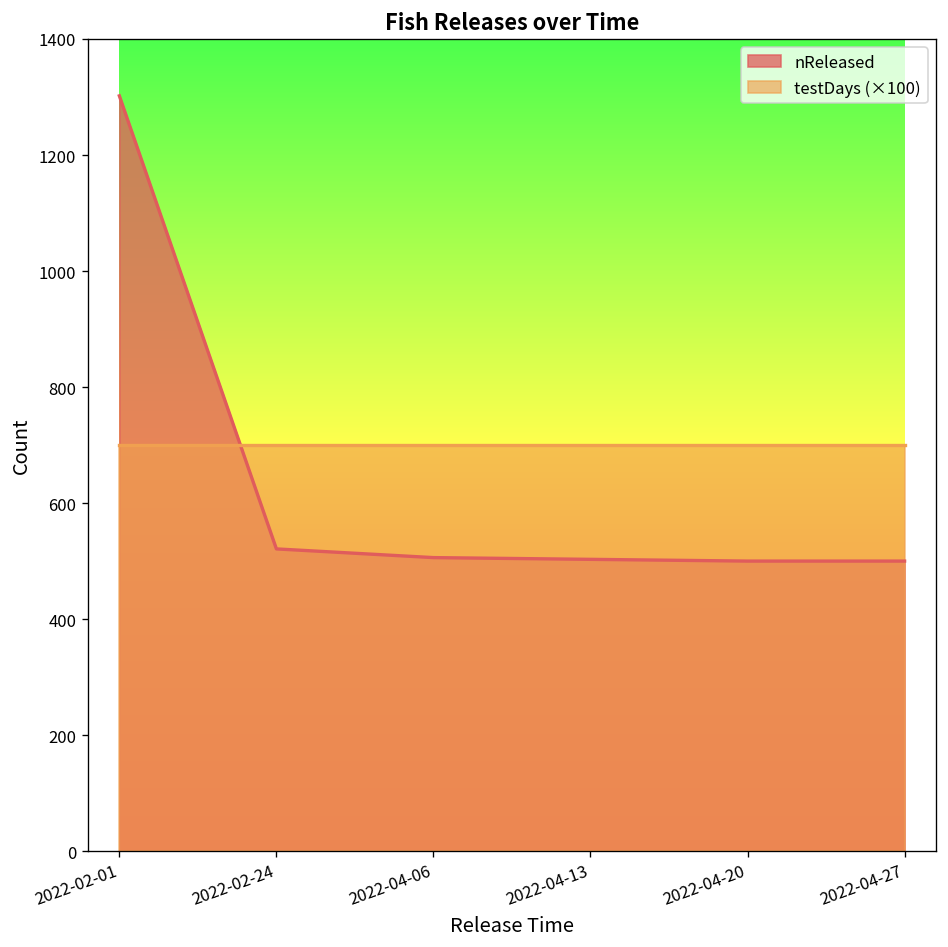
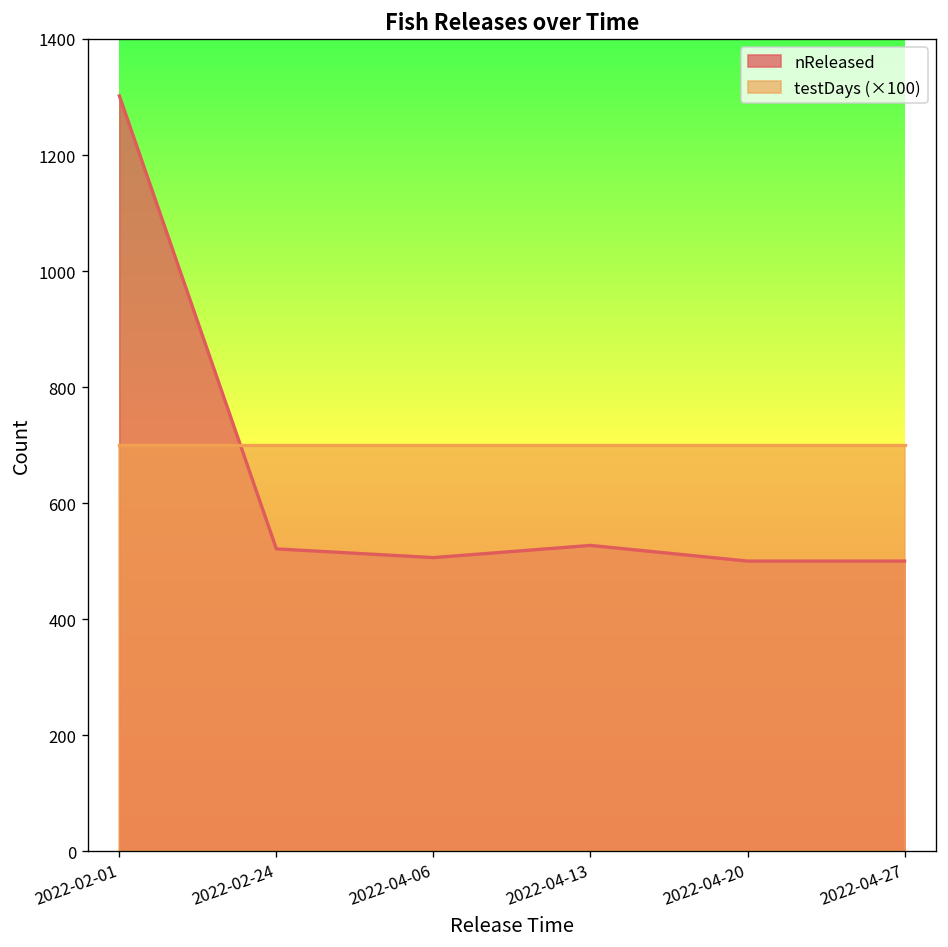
  {
    "nReleased": {
      "2022-02-01": 1300,
      "2022-02-24": 520,
      "2022-04-06": 510,
-     "2022-04-13": 500,
+     "2022-04-13": 530,
      "2022-04-20": 500,
      "2022-04-27": 500
    },
    "testDays (×100)": {
      "2022-02-01": 700,
      "2022-02-24": 700,
      "2022-04-06": 700,
      "2022-04-13": 700,
      "2022-04-20": 700,
      "2022-04-27": 700
    }
  }
